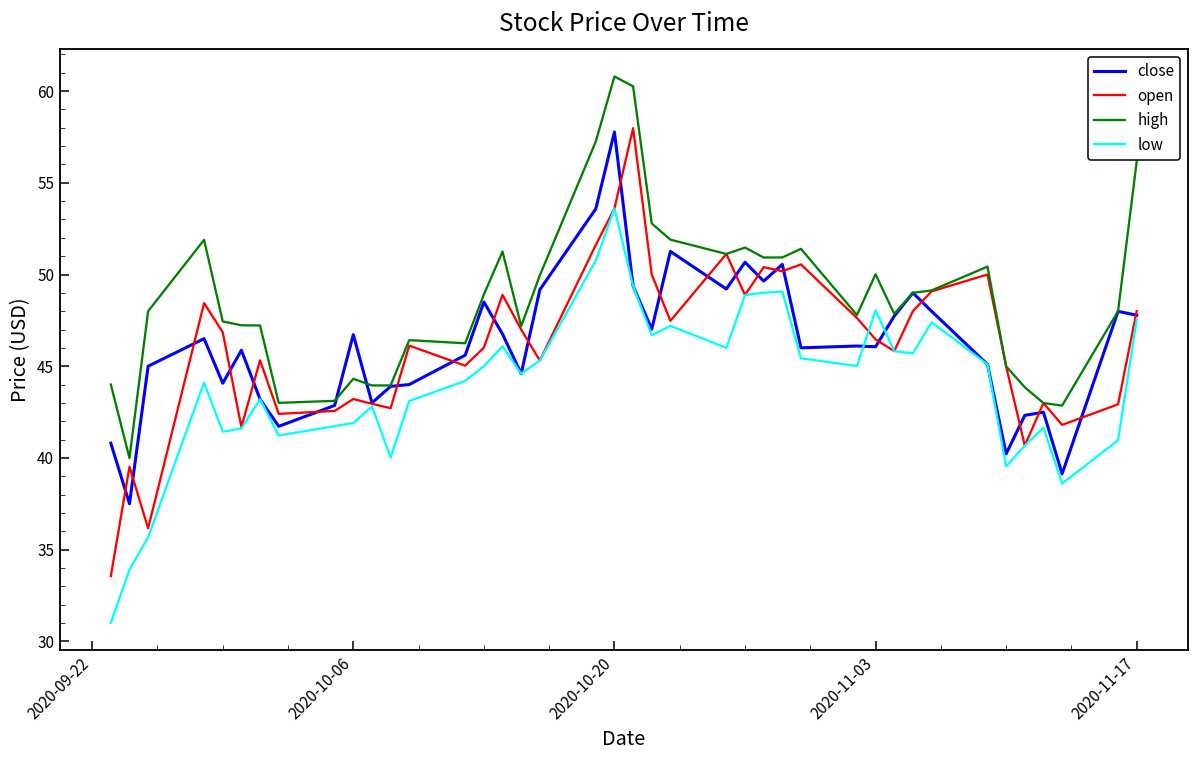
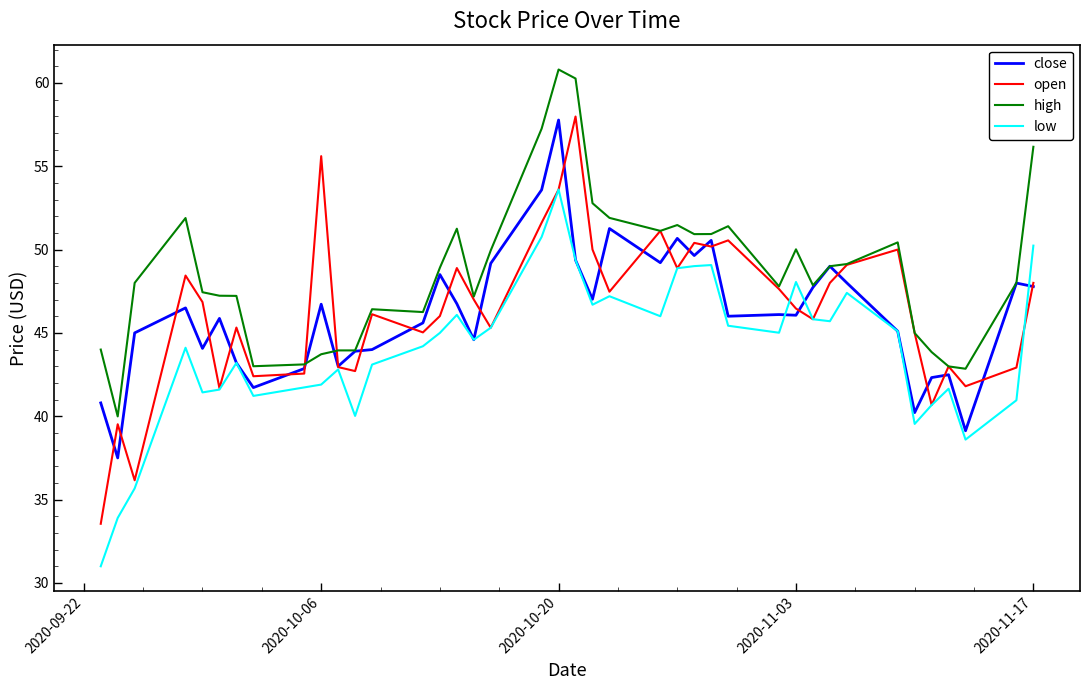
  {
    "close": {
      "2020-10-06": 46.7,
      "2020-10-20": 57.8,
      "2020-11-03": 46.1,
      "2020-11-17": 47.8
    },
    "open": {
-     "2020-10-06": 43.2,
+     "2020-10-06": 55.6,
      "2020-11-03": 46.5,
      "2020-11-17": 48.0
    },
    "high": {
-     "2020-10-06": 44.3,
+     "2020-10-06": 43.7,
      "2020-10-20": 60.8,
      "2020-11-03": 50.0,
      "2020-11-17": 56.2
    },
    "low": {
      "2020-10-06": 41.9,
      "2020-11-03": 48.1,
-     "2020-11-17": 47.5
+     "2020-11-17": 50.2
    }
  }
